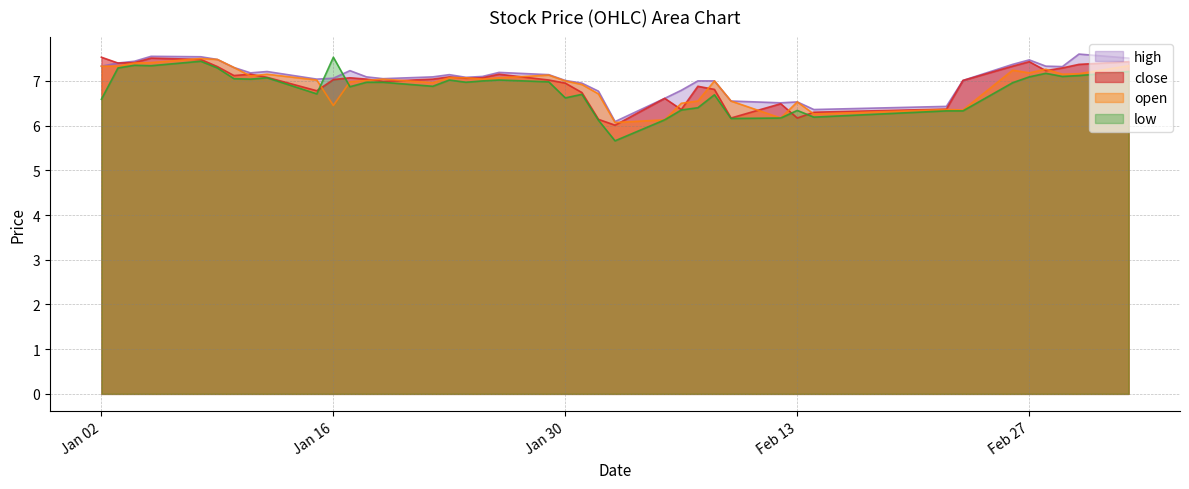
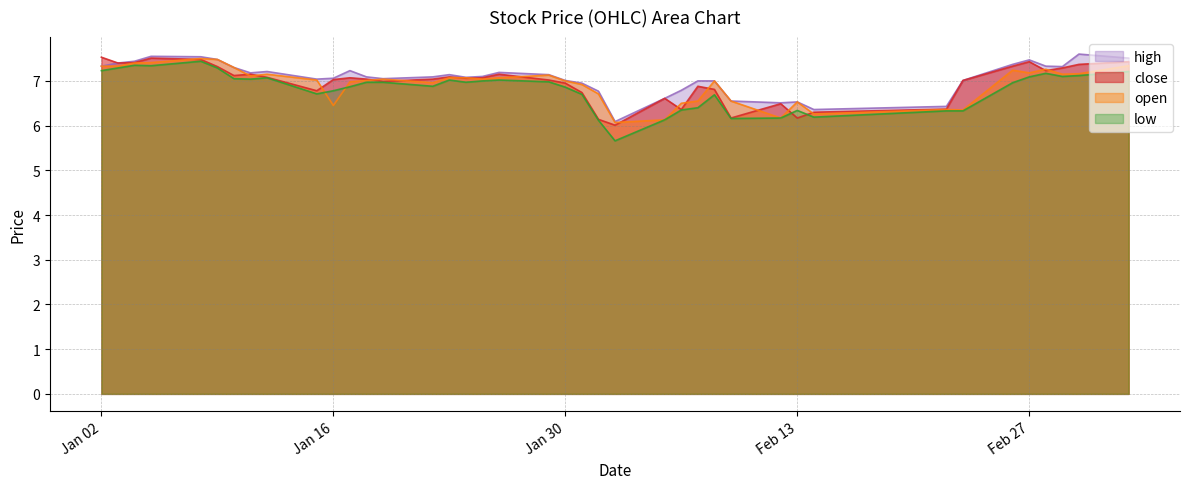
  {
    "close": {
      "Jan 02": 7.5,
      "Feb 13": 6.2
    },
    "open": {
      "Jan 16": 6.5,
      "Feb 27": 7.2
    },
    "low": {
-     "Jan 02": 6.6,
-     "Jan 16": 7.5,
-     "Jan 30": 6.6,
+     "Jan 02": 7.2,
+     "Jan 16": 6.8,
+     "Jan 30": 6.9,
      "Feb 13": 6.3,
      "Feb 27": 7.1
    }
  }
